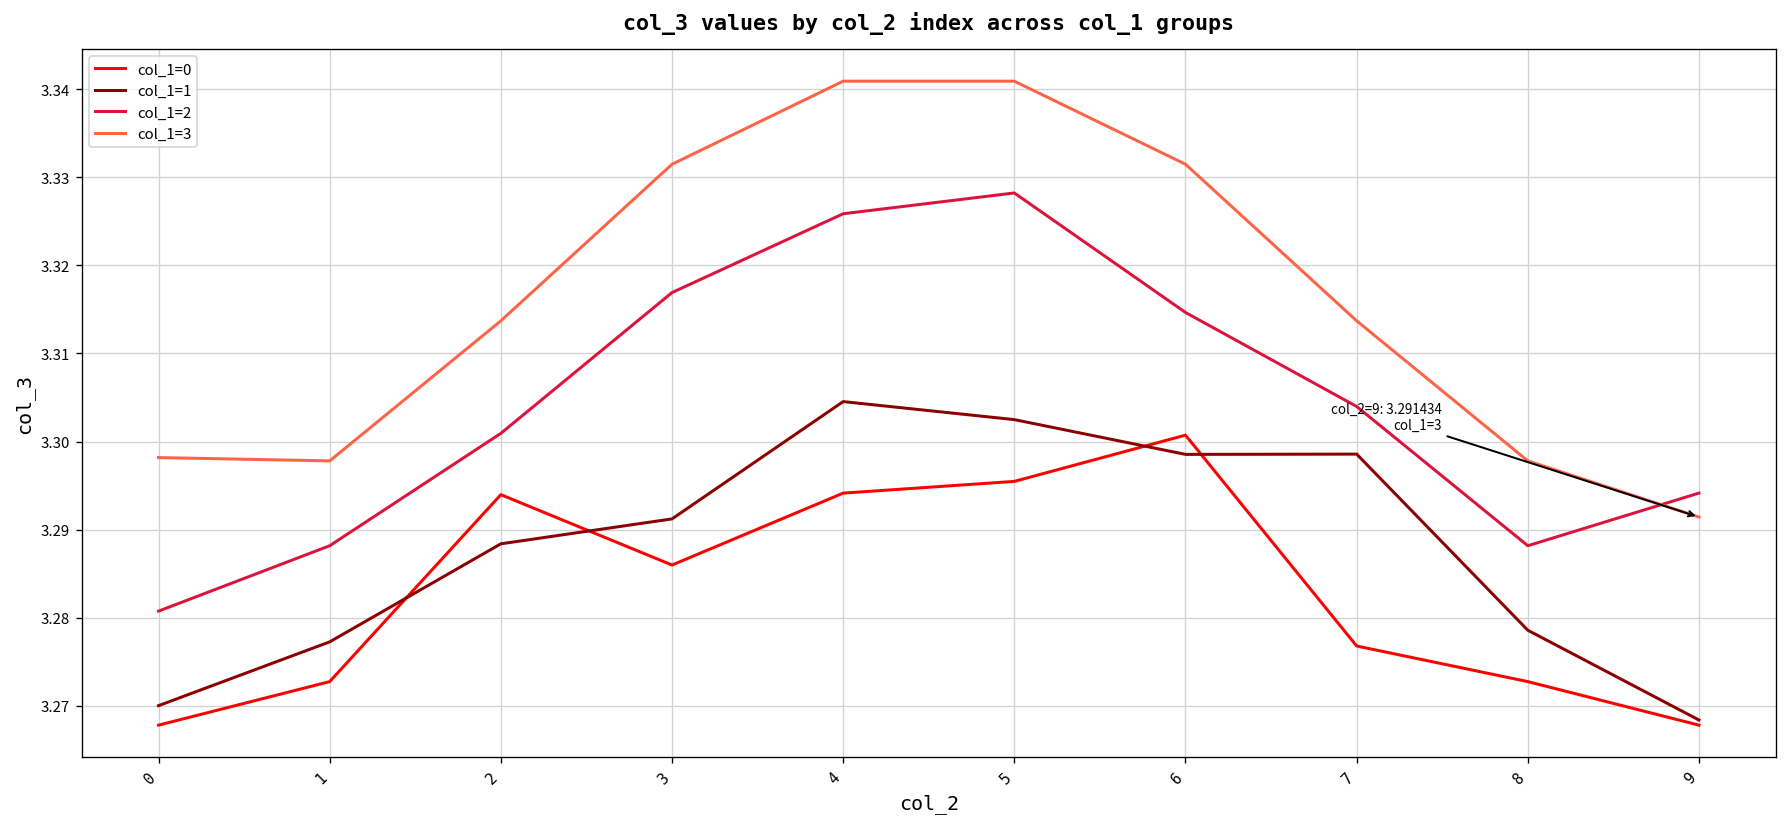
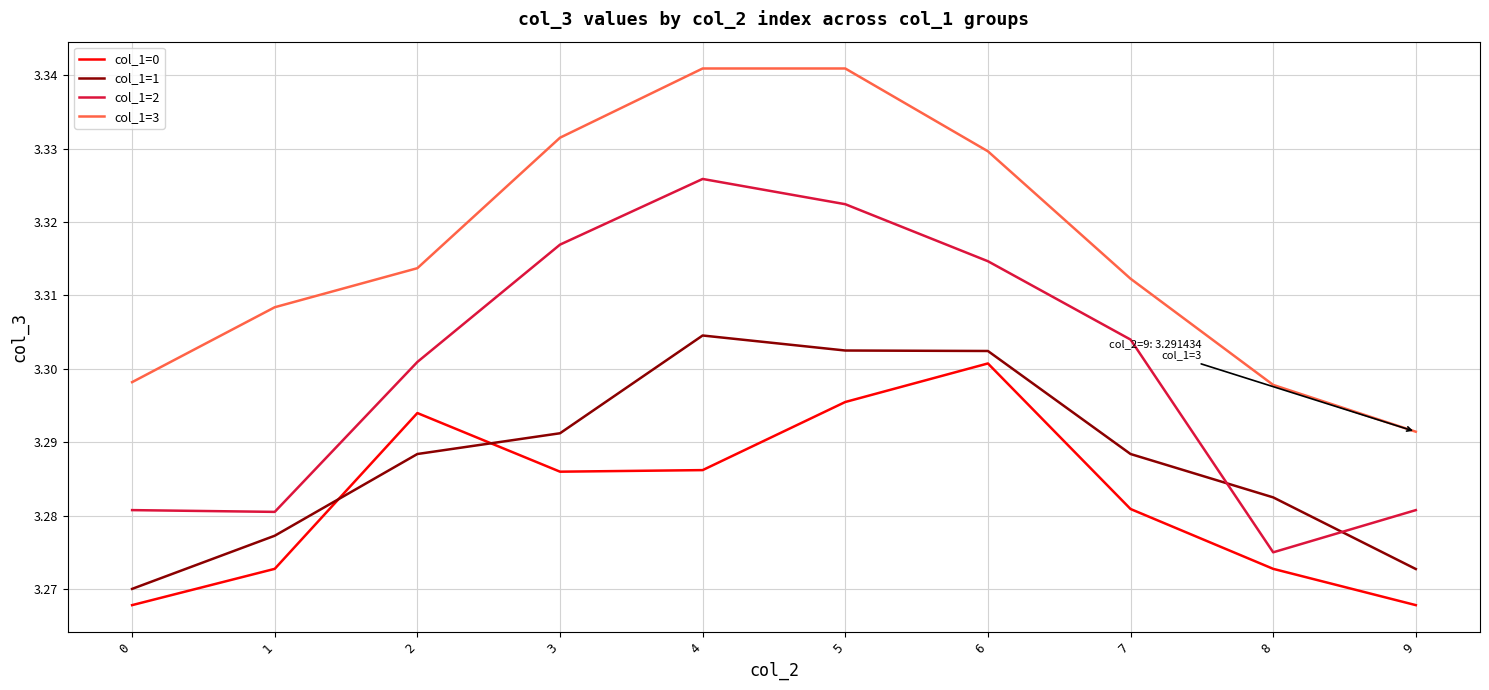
  {
    "col_1=0": {
      "0": 3.268,
      "1": 3.273,
      "2": 3.294,
      "3": 3.286,
-     "4": 3.294,
+     "4": 3.286,
      "5": 3.295,
      "6": 3.301,
-     "7": 3.277,
+     "7": 3.281,
      "8": 3.273,
      "9": 3.268
    },
    "col_1=1": {
      "0": 3.270,
      "1": 3.277,
      "2": 3.288,
      "3": 3.291,
      "4": 3.305,
      "5": 3.302,
-     "6": 3.299,
-     "7": 3.299,
-     "8": 3.279,
-     "9": 3.268
+     "6": 3.302,
+     "7": 3.288,
+     "8": 3.282,
+     "9": 3.273
    },
    "col_1=2": {
      "0": 3.281,
-     "1": 3.288,
+     "1": 3.281,
      "2": 3.301,
      "3": 3.317,
      "4": 3.326,
-     "5": 3.328,
+     "5": 3.322,
      "6": 3.315,
-     "8": 3.288,
-     "9": 3.294
+     "8": 3.275,
+     "9": 3.281
    },
    "col_1=3": {
      "0": 3.298,
-     "1": 3.298,
+     "1": 3.308,
      "2": 3.314,
      "3": 3.331,
      "4": 3.341,
      "5": 3.341,
-     "6": 3.331,
-     "7": 3.314,
+     "6": 3.330,
+     "7": 3.312,
      "9": 3.291
    }
  }
